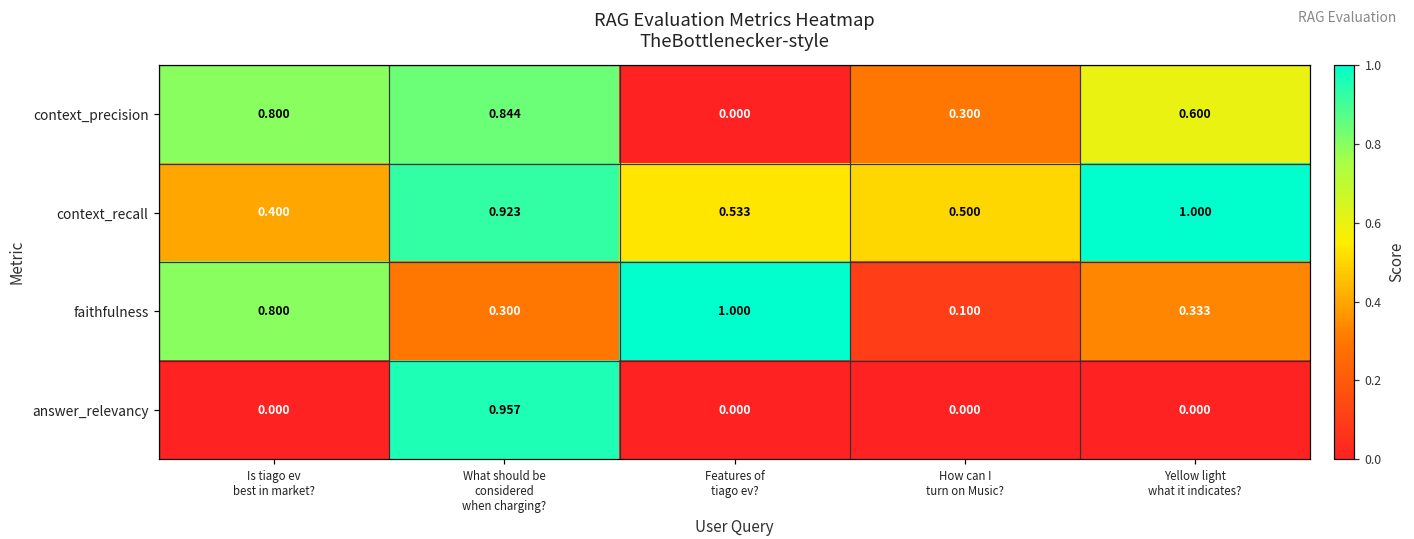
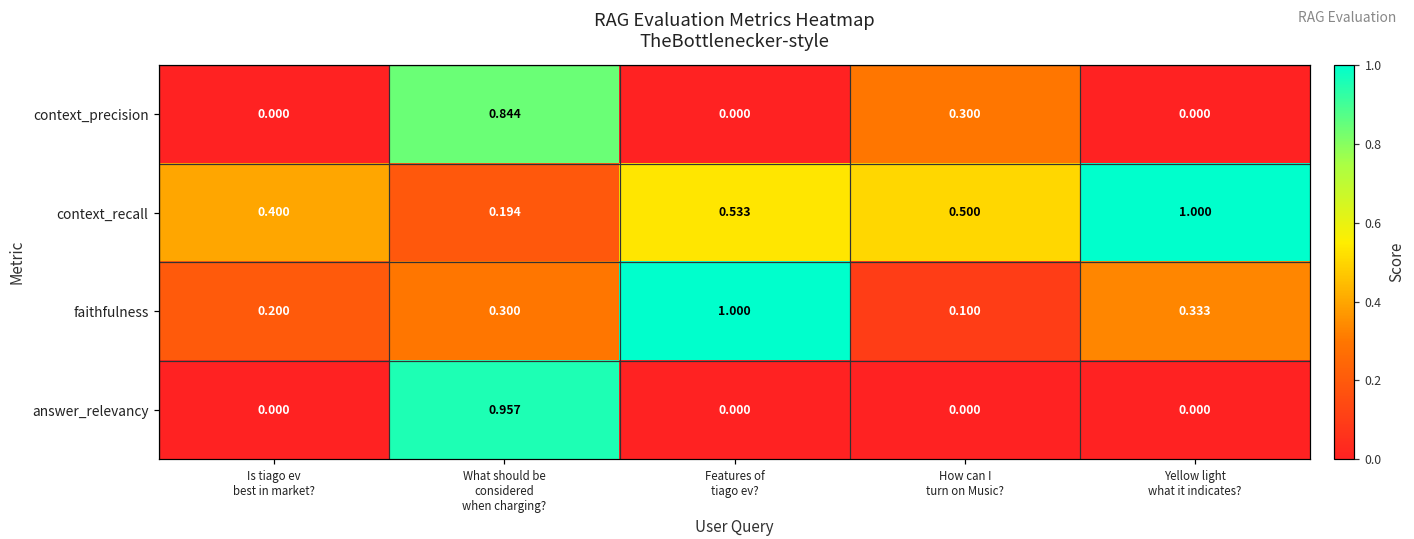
  {
    "context_precision": {
-     "Is tiago ev best in market?": 0.800,
+     "Is tiago ev best in market?": 0.000,
      "What should be considered when charging?": 0.844,
      "Features of tiago ev?": 0.000,
      "How can I turn on Music?": 0.300,
-     "Yellow light what it indicates?": 0.600
+     "Yellow light what it indicates?": 0.000
    },
    "context_recall": {
      "Is tiago ev best in market?": 0.400,
-     "What should be considered when charging?": 0.923,
+     "What should be considered when charging?": 0.194,
      "Features of tiago ev?": 0.533,
      "How can I turn on Music?": 0.500,
      "Yellow light what it indicates?": 1.000
    },
    "faithfulness": {
-     "Is tiago ev best in market?": 0.800,
+     "Is tiago ev best in market?": 0.200,
      "What should be considered when charging?": 0.300,
      "Features of tiago ev?": 1.000,
      "How can I turn on Music?": 0.100,
      "Yellow light what it indicates?": 0.333
    },
    "answer_relevancy": {
      "Is tiago ev best in market?": 0.000,
      "What should be considered when charging?": 0.957,
      "Features of tiago ev?": 0.000,
      "How can I turn on Music?": 0.000,
      "Yellow light what it indicates?": 0.000
    }
  }
